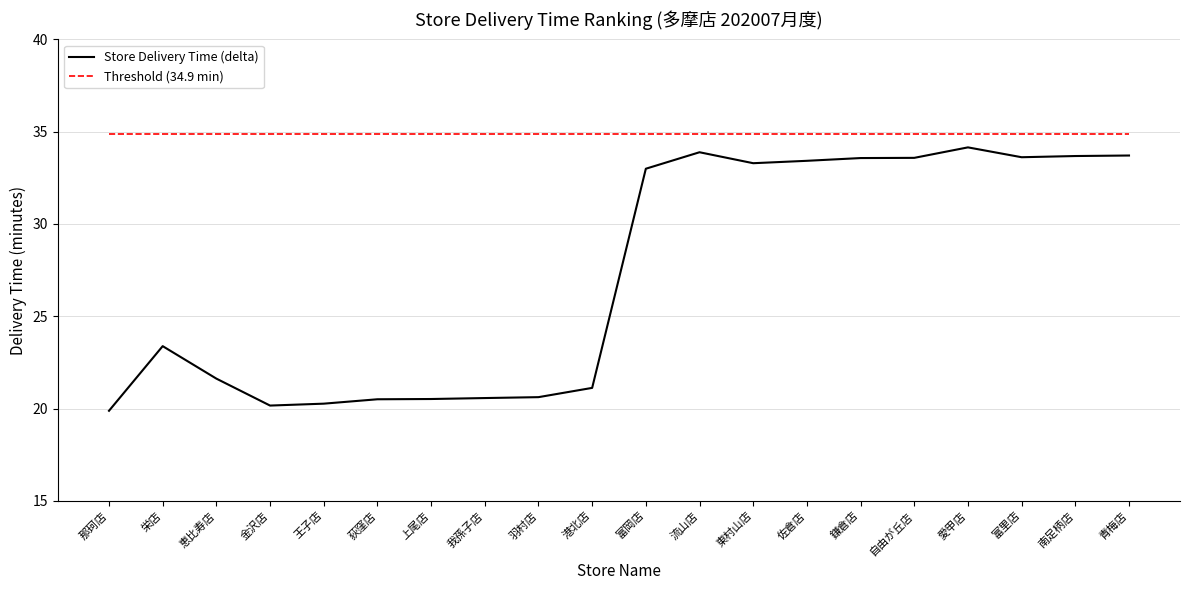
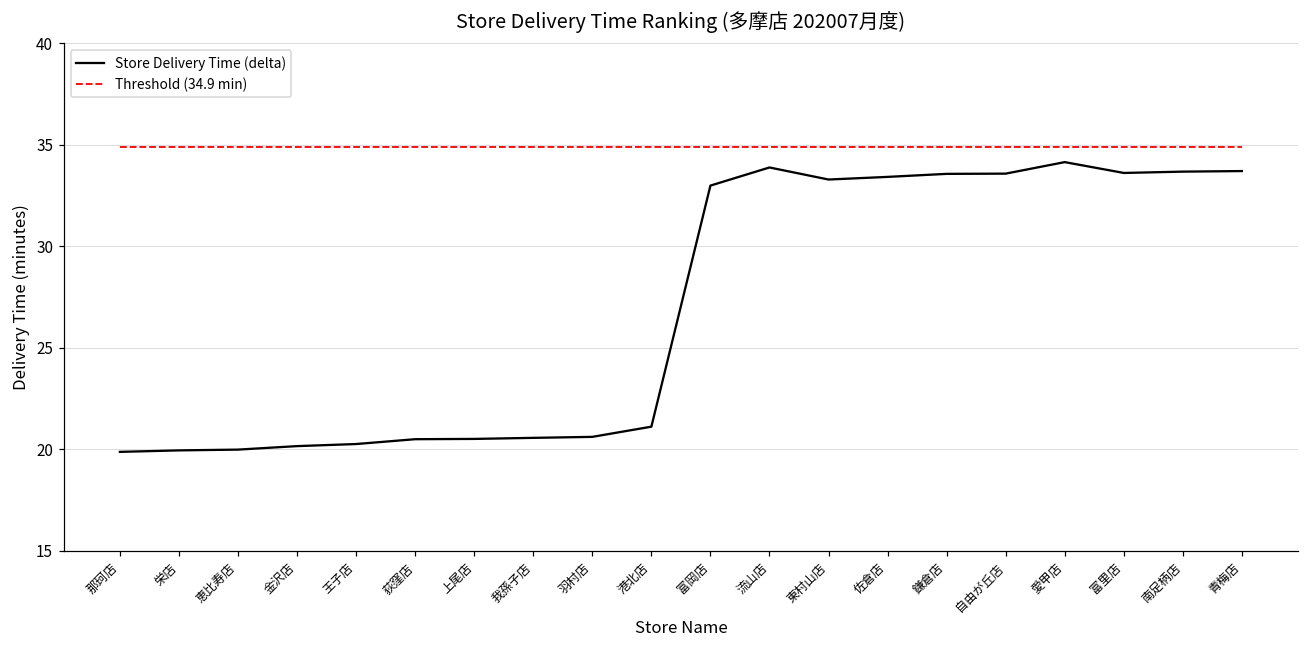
  {
    "Store Delivery Time (delta)": {
      "那珂店": 19.9,
-     "栄店": 23.4,
-     "恵比寿店": 21.6,
+     "栄店": 20.0,
+     "恵比寿店": 20.0,
      "金沢店": 20.2,
      "王子店": 20.3,
      "荻窪店": 20.5,
      "上尾店": 20.5,
      "我孫子店": 20.6,
      "羽村店": 20.6,
      "港北店": 21.1,
      "富岡店": 33.0,
      "流山店": 33.9,
      "東村山店": 33.3,
      "佐倉店": 33.4,
      "鎌倉店": 33.6,
      "自由が丘店": 33.6,
      "愛甲店": 34.2,
      "富里店": 33.6,
      "南足柄店": 33.7,
      "青梅店": 33.7
    },
    "Threshold (34.9 min)": {
      "那珂店": 34.9,
      "栄店": 34.9,
      "恵比寿店": 34.9,
      "金沢店": 34.9,
      "王子店": 34.9,
      "荻窪店": 34.9,
      "上尾店": 34.9,
      "我孫子店": 34.9,
      "羽村店": 34.9,
      "港北店": 34.9,
      "富岡店": 34.9,
      "流山店": 34.9,
      "東村山店": 34.9,
      "佐倉店": 34.9,
      "鎌倉店": 34.9,
      "自由が丘店": 34.9,
      "愛甲店": 34.9,
      "富里店": 34.9,
      "南足柄店": 34.9,
      "青梅店": 34.9
    }
  }
